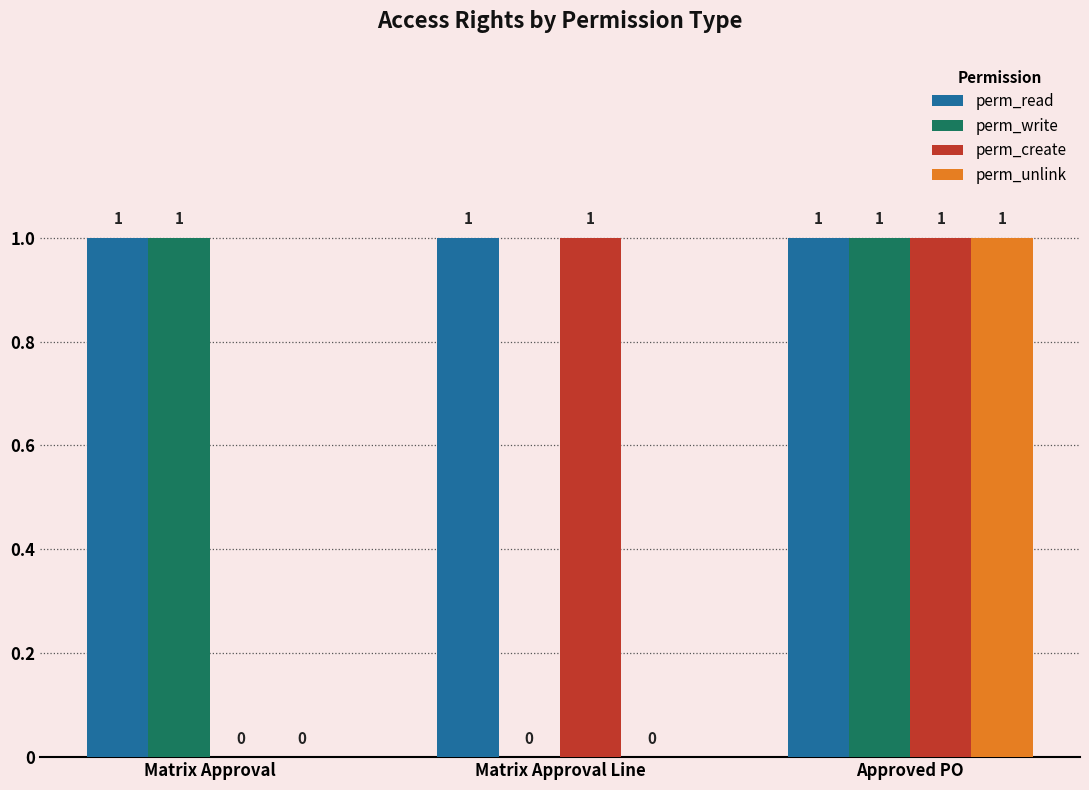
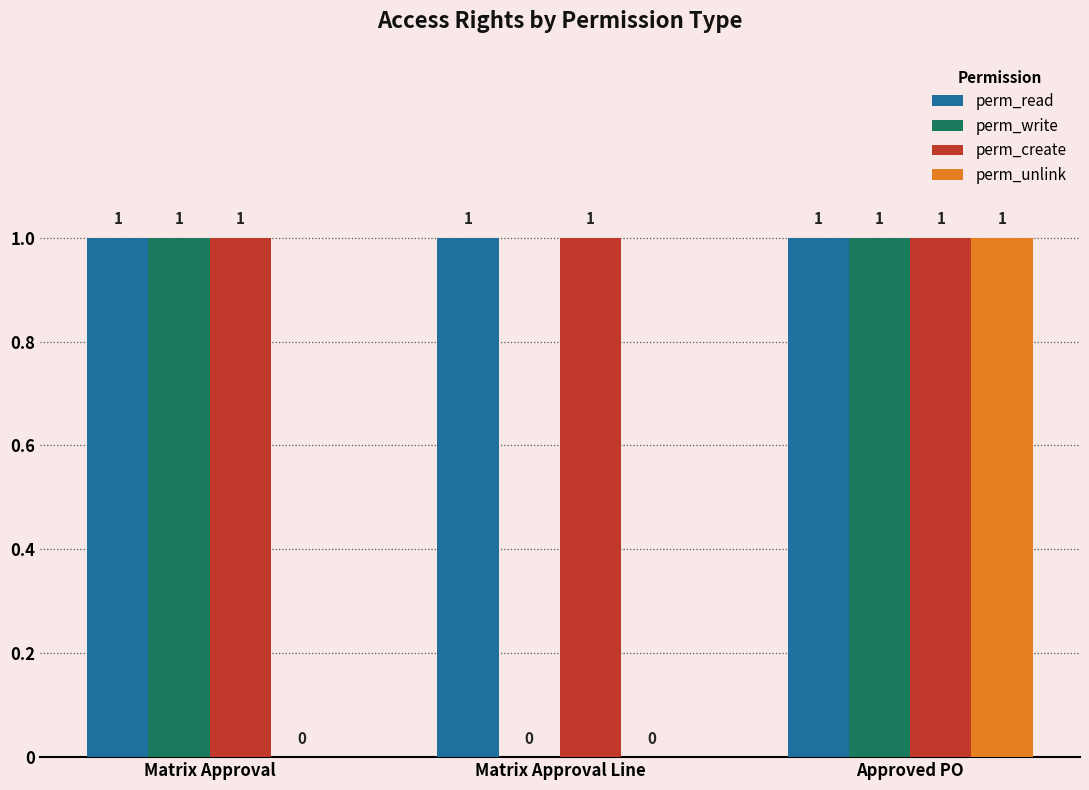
  {
    "perm_read": {
      "Matrix Approval": 1,
      "Matrix Approval Line": 1,
      "Approved PO": 1
    },
    "perm_write": {
      "Matrix Approval": 1,
      "Matrix Approval Line": 0,
      "Approved PO": 1
    },
    "perm_create": {
-     "Matrix Approval": 0,
+     "Matrix Approval": 1,
      "Matrix Approval Line": 1,
      "Approved PO": 1
    },
    "perm_unlink": {
      "Matrix Approval": 0,
      "Matrix Approval Line": 0,
      "Approved PO": 1
    }
  }
